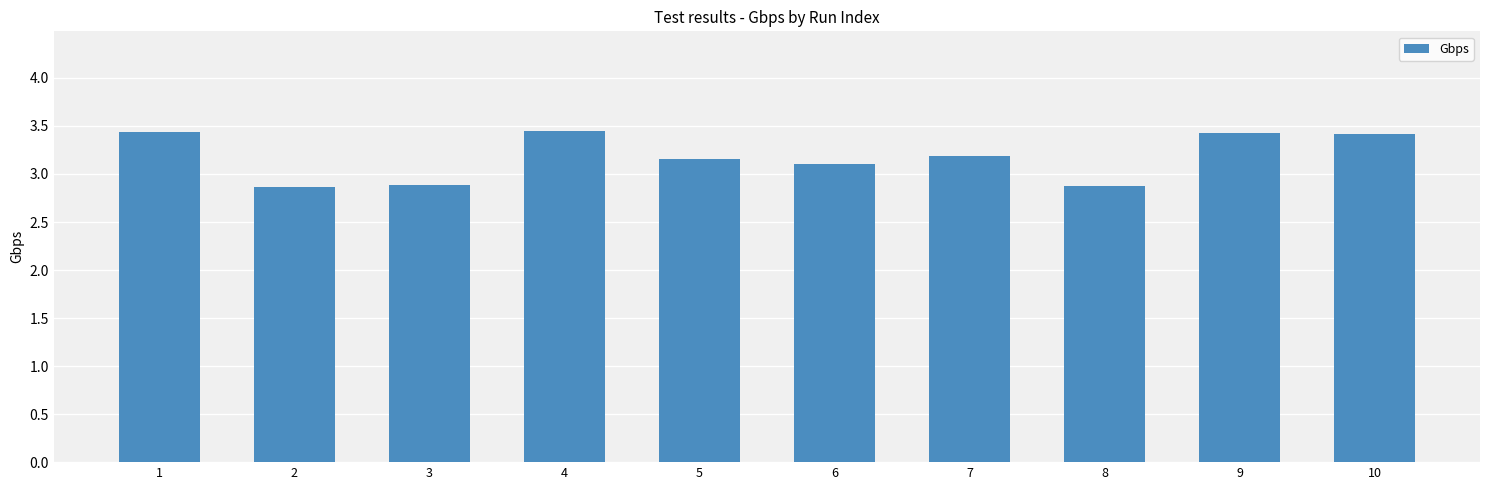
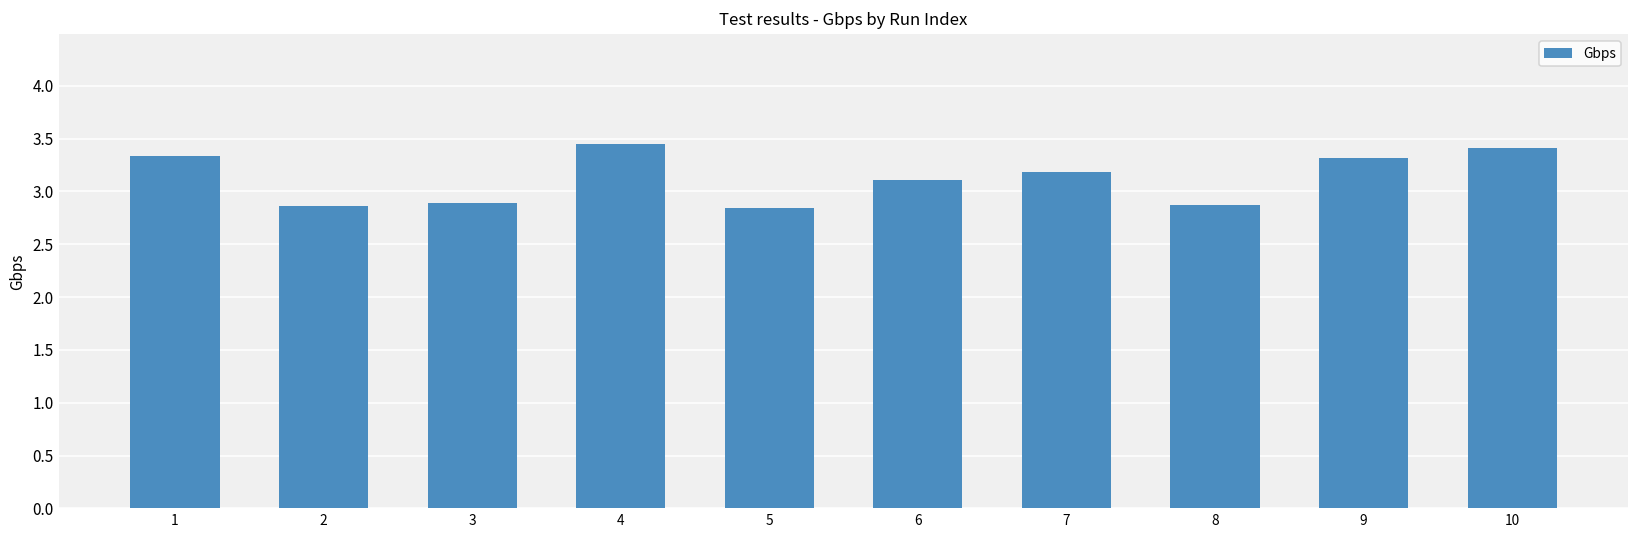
  {
-   "1": 3.4,
+   "1": 3.3,
    "2": 2.9,
    "3": 2.9,
    "4": 3.5,
-   "5": 3.2,
+   "5": 2.8,
    "6": 3.1,
    "7": 3.2,
    "8": 2.9,
-   "9": 3.4,
+   "9": 3.3,
    "10": 3.4
  }
